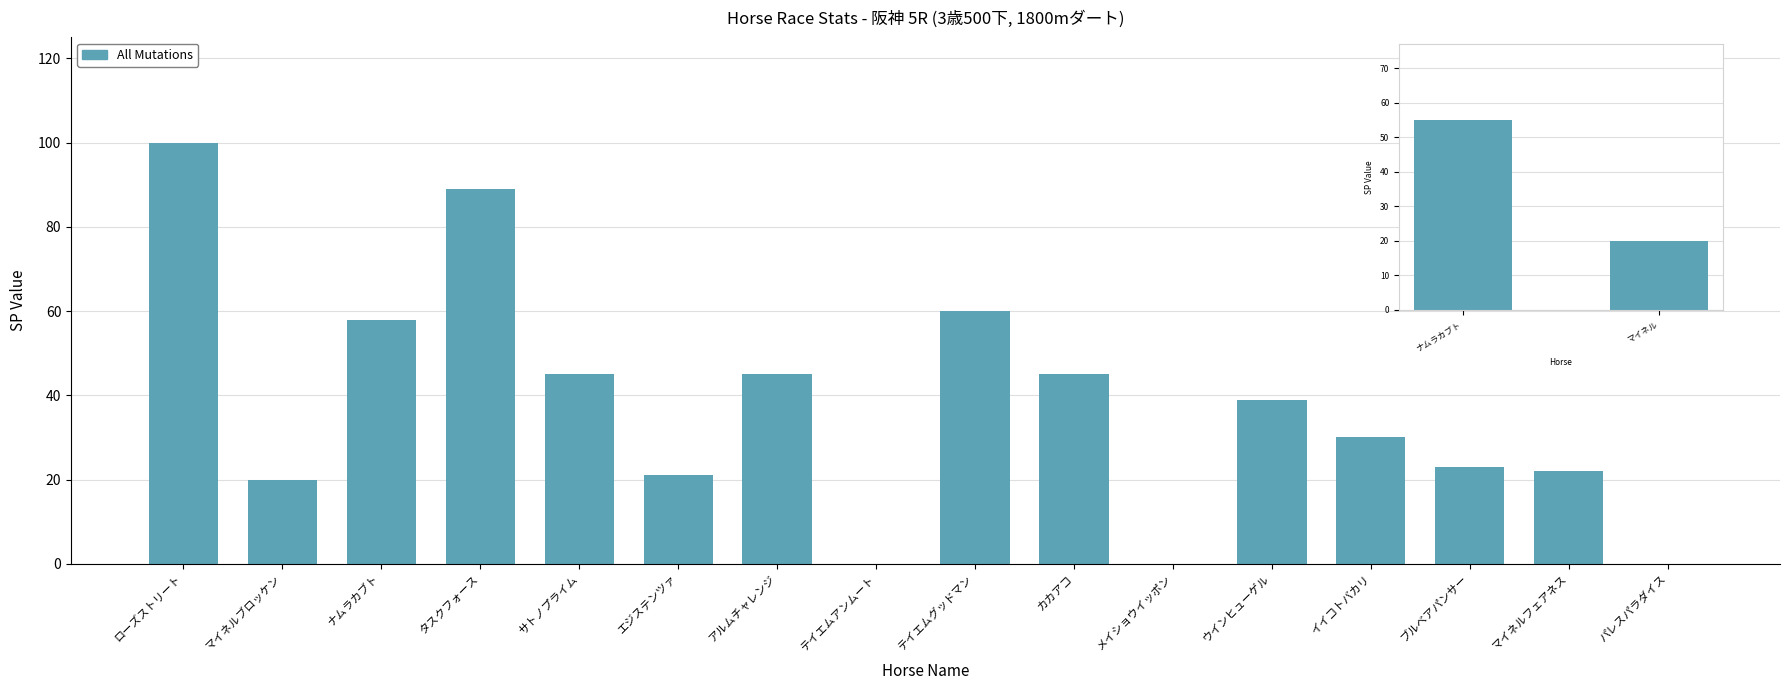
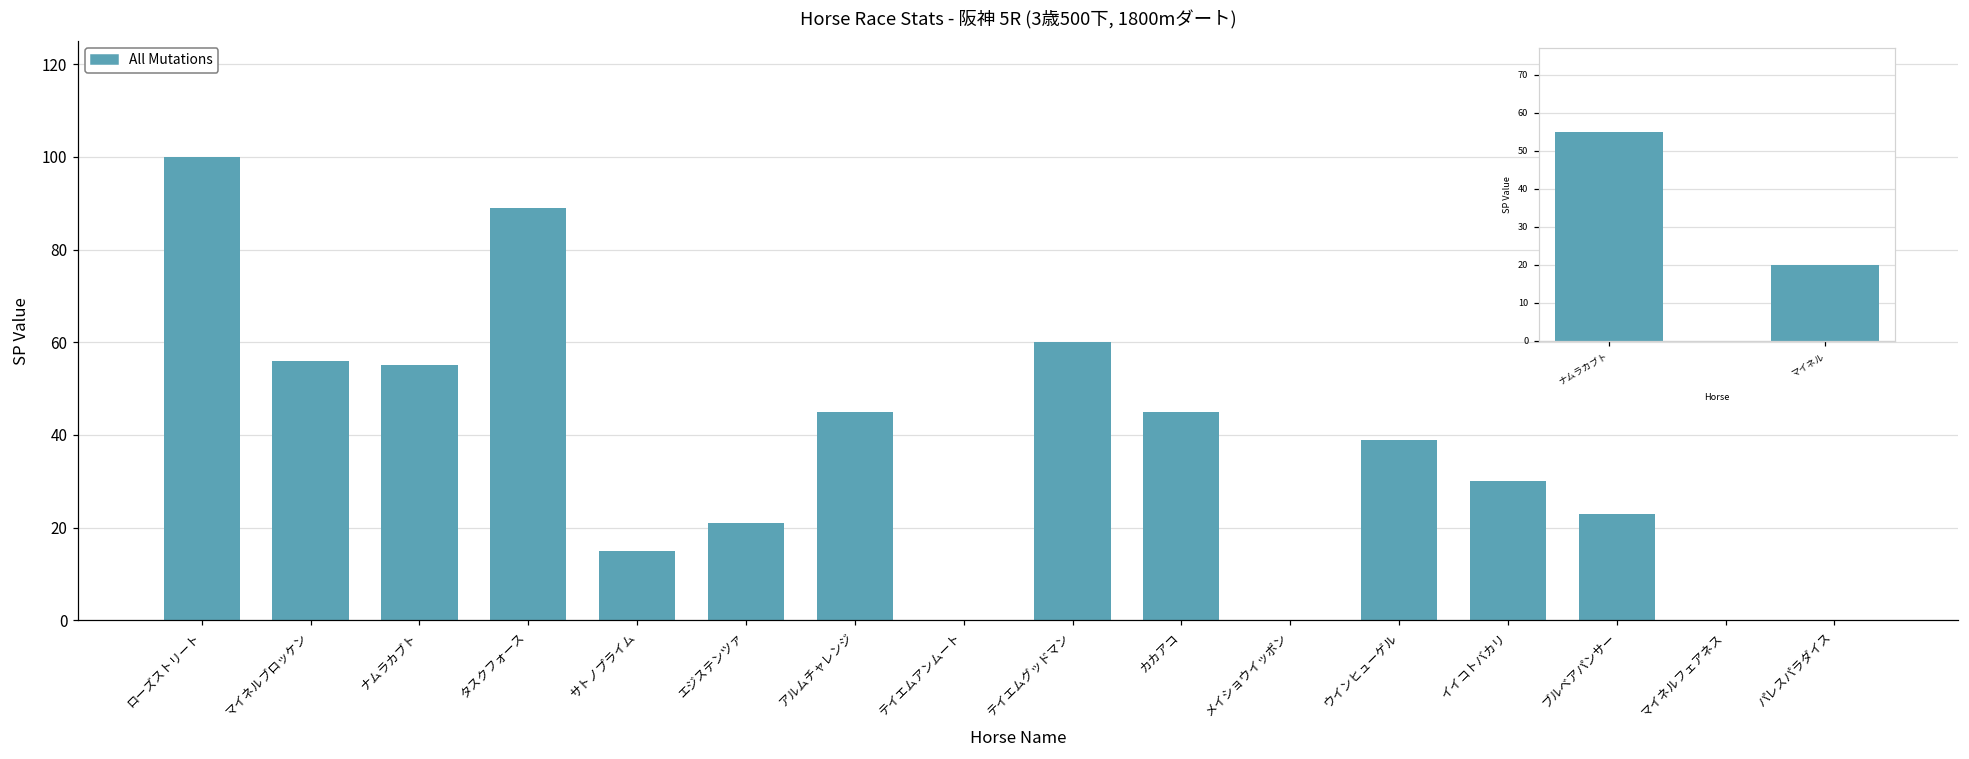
  {
    "Horse Race Stats - 阪神 5R (3歳500下, 1800mダート)": {
      "ローズストリート": 100,
-     "マイネルブロッケン": 20,
-     "ナムラカブト": 58,
+     "マイネルブロッケン": 56,
+     "ナムラカブト": 55,
      "タスクフォース": 89,
-     "サトノプライム": 45,
+     "サトノプライム": 15,
      "エジステンツァ": 21,
      "アルムチャレンジ": 45,
      "テイエムアンムート": 0,
      "テイエムグッドマン": 60,
      "カカアコ": 45,
      "メイショウイッポン": 0,
      "ウインヒューゲル": 39,
      "イイコトバカリ": 30,
      "ブルベアパンサー": 23,
-     "マイネルフェアネス": 22,
+     "マイネルフェアネス": 0,
      "パレスパラダイス": 0
    }
  }
